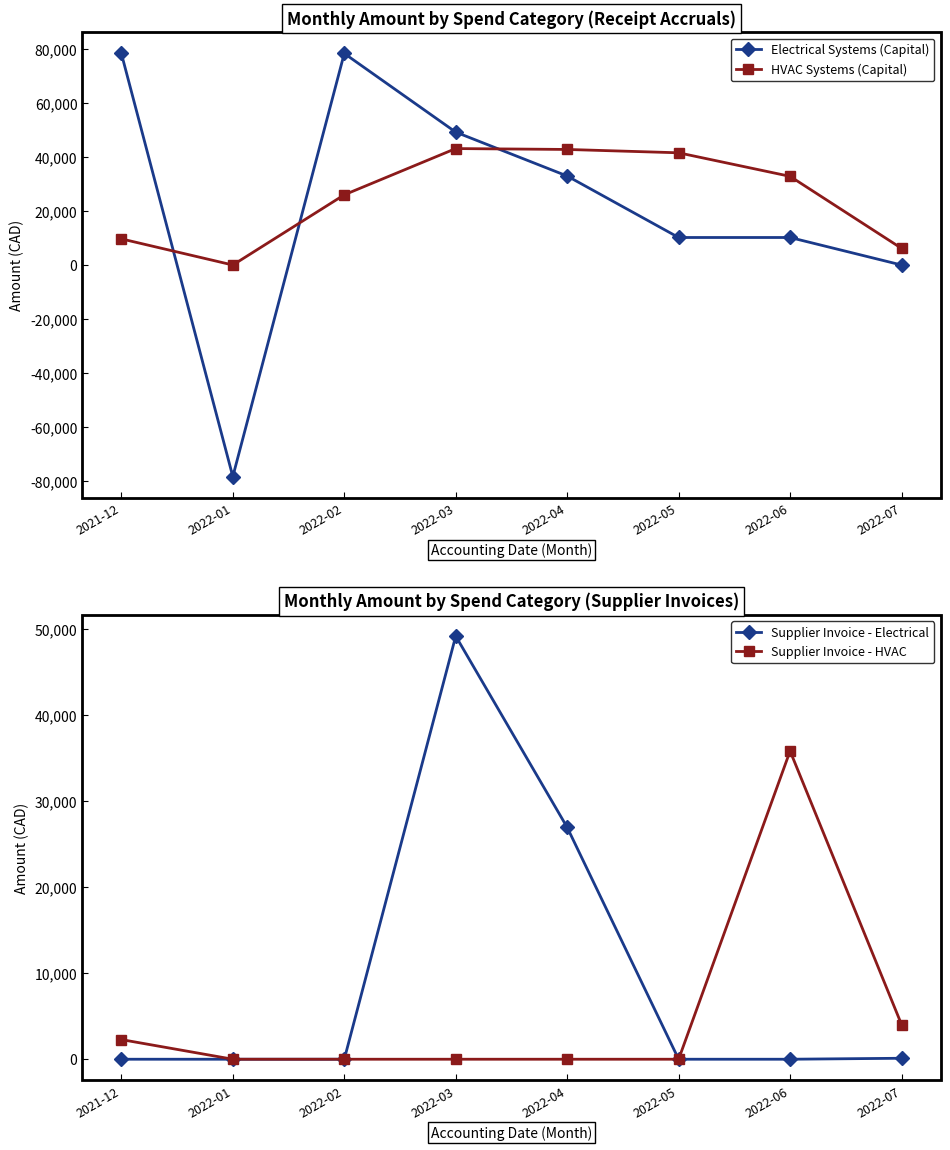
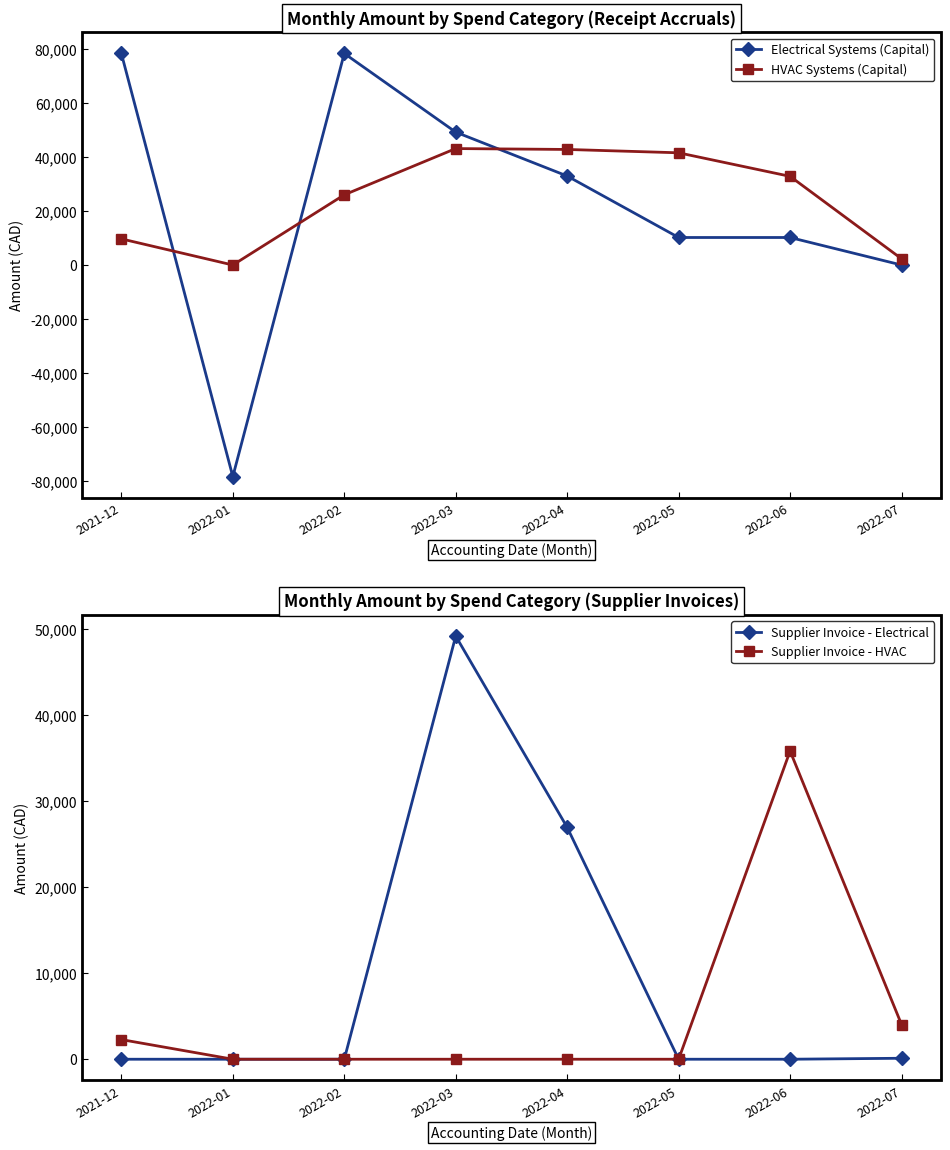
  {
    "Monthly Amount by Spend Category (Receipt Accruals)": {
      "Electrical Systems (Capital)": {
        "2021-12": "78,000",
        "2022-01": "-78,000",
        "2022-02": "78,000",
        "2022-03": "49,000",
        "2022-04": "33,000",
        "2022-05": "10,000",
        "2022-06": "10,000",
        "2022-07": "0"
      },
      "HVAC Systems (Capital)": {
        "2021-12": "10,000",
        "2022-01": "0",
        "2022-02": "26,000",
        "2022-03": "43,000",
        "2022-04": "43,000",
        "2022-05": "42,000",
        "2022-06": "33,000",
-       "2022-07": "6,000"
+       "2022-07": "2,000"
      }
    },
    "Monthly Amount by Spend Category (Supplier Invoices)": {
      "Supplier Invoice - Electrical": {
        "2021-12": "0",
        "2022-03": "49,000",
        "2022-04": "27,000",
        "2022-06": "0",
        "2022-07": "0"
      },
      "Supplier Invoice - HVAC": {
        "2021-12": "2,000",
        "2022-03": "0",
        "2022-04": "0",
        "2022-06": "36,000",
        "2022-07": "4,000"
      }
    }
  }
